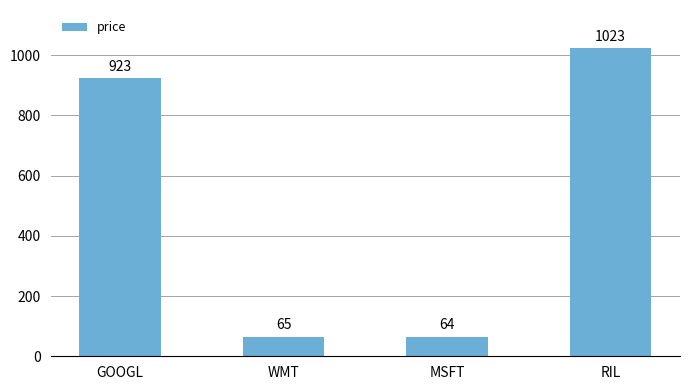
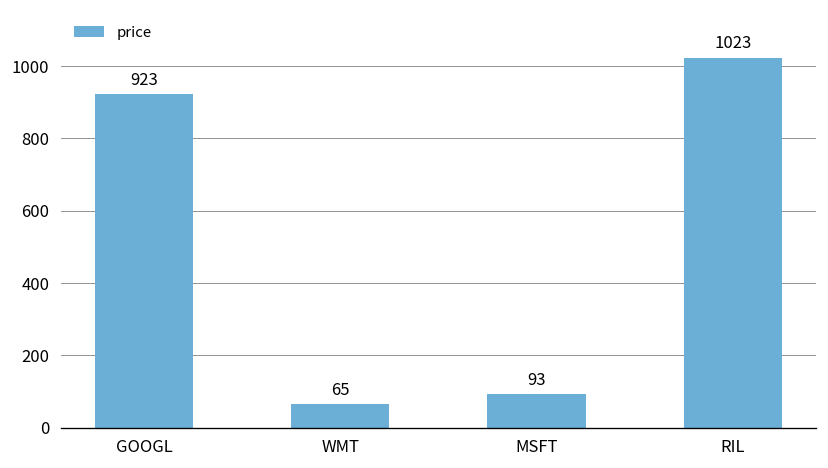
  {
    "GOOGL": 923,
    "WMT": 65,
-   "MSFT": 64,
+   "MSFT": 93,
    "RIL": 1023
  }
